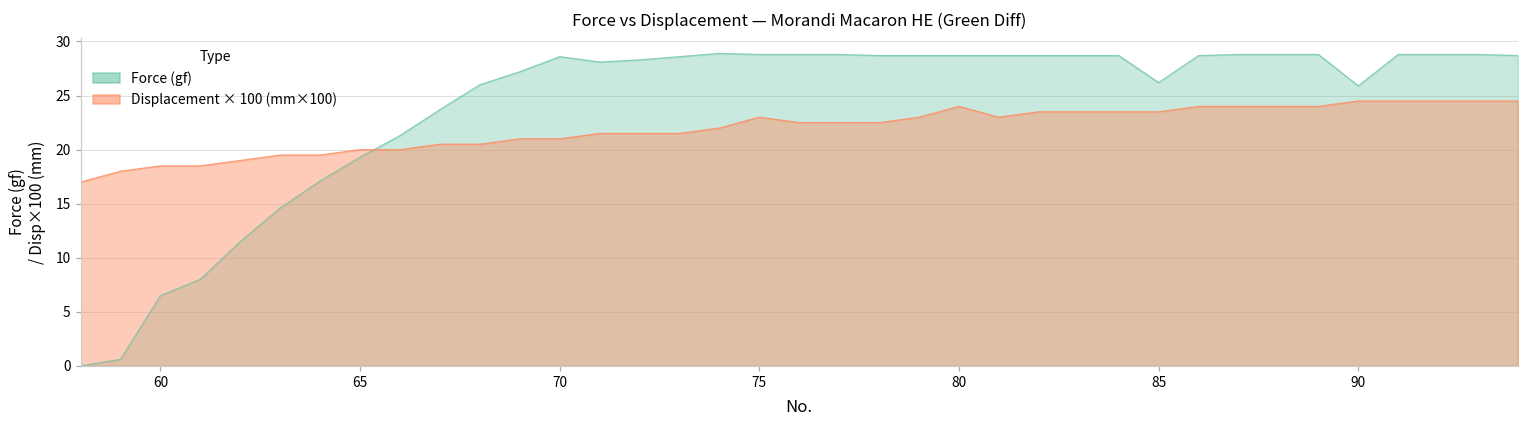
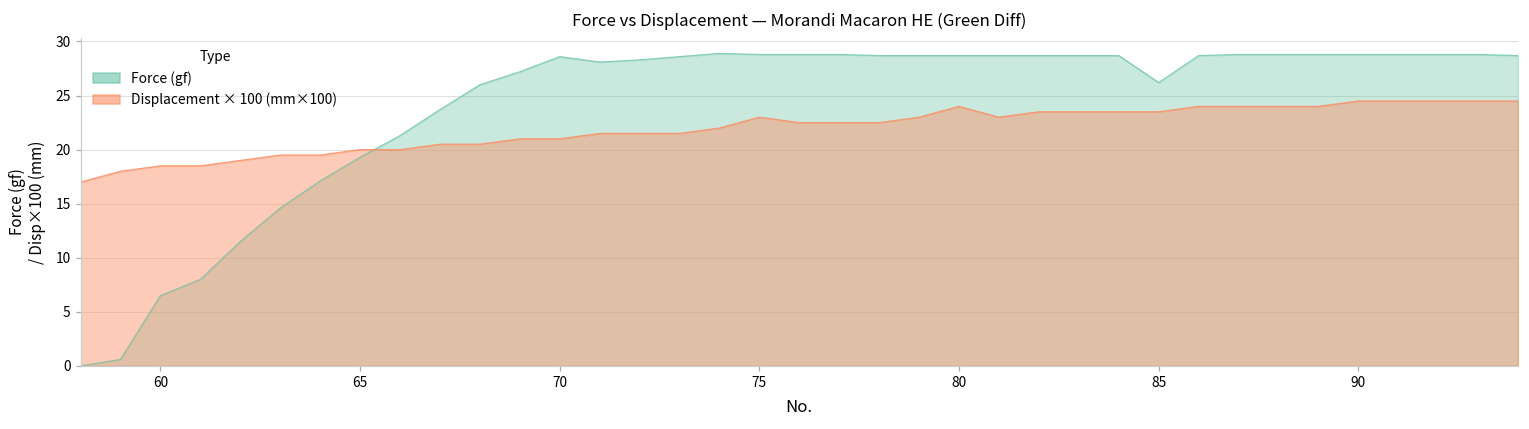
  {
    "Force (gf)": {
      "60": 7,
      "65": 19,
      "70": 29,
      "75": 29,
      "80": 29,
      "85": 26,
-     "90": 26
+     "90": 29
    },
    "Displacement × 100 (mm×100)": {
      "60": 19,
      "65": 20,
      "70": 21,
      "75": 23,
      "80": 24,
      "85": 24,
      "90": 25
    }
  }
